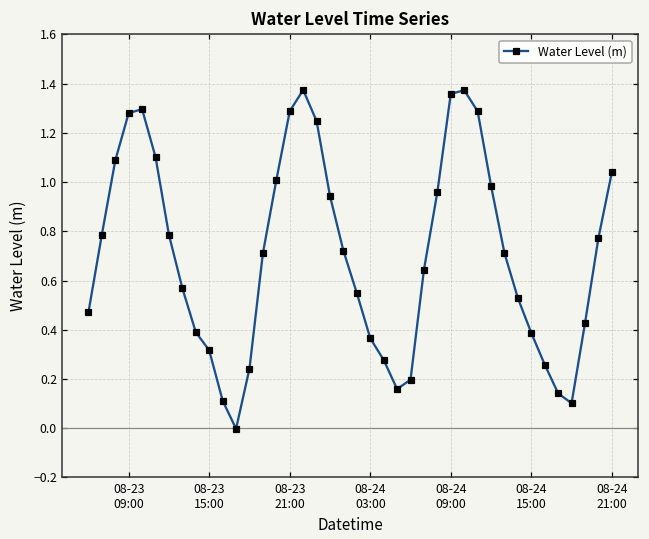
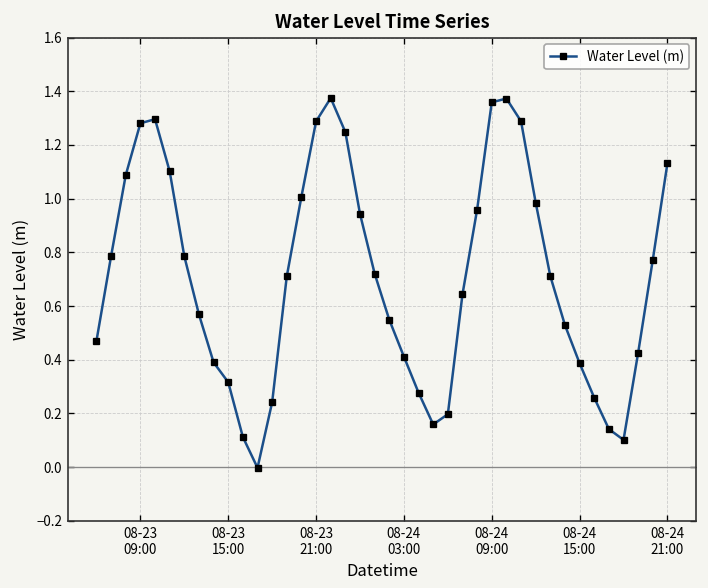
  {
    "08-23 09:00": 1.28,
    "08-23 15:00": 0.32,
    "08-23 21:00": 1.29,
-   "08-24 03:00": 0.37,
+   "08-24 03:00": 0.41,
    "08-24 09:00": 1.36,
    "08-24 15:00": 0.39,
-   "08-24 21:00": 1.04
+   "08-24 21:00": 1.13
  }
